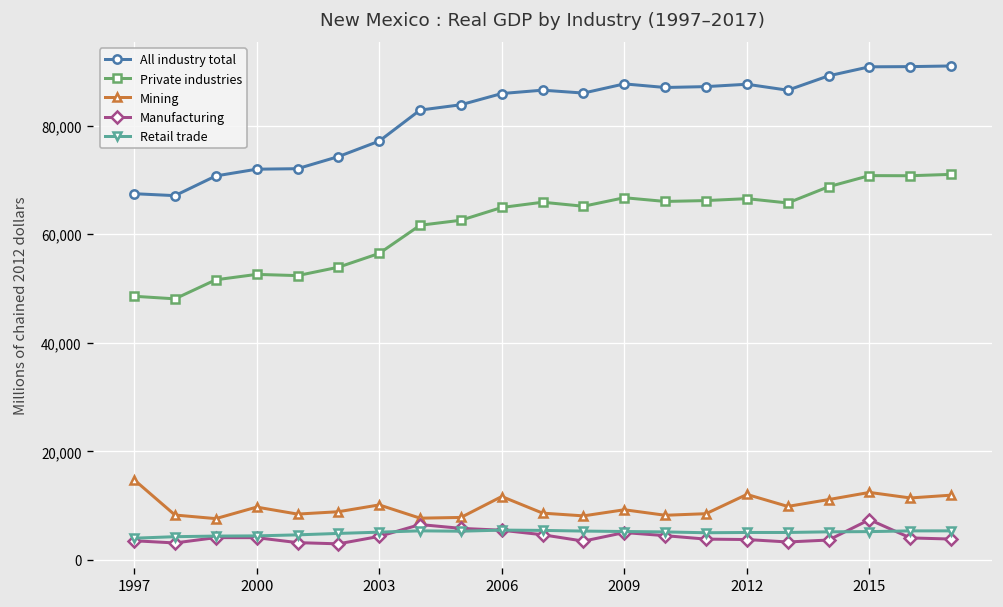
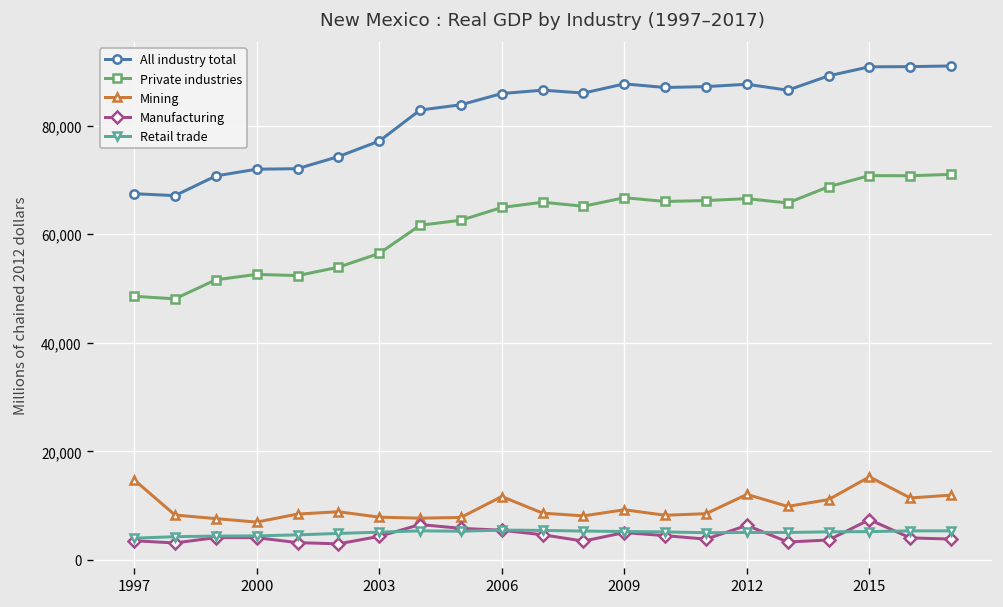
  {
    "Mining": {
      "1997": "15,000",
-     "2000": "10,000",
-     "2003": "10,000",
+     "2000": "7,000",
+     "2003": "8,000",
      "2006": "12,000",
      "2009": "9,000",
      "2012": "12,000",
-     "2015": "12,000"
+     "2015": "15,000"
    },
    "Manufacturing": {
      "2003": "4,000",
-     "2012": "4,000",
+     "2012": "6,000",
      "2015": "7,000"
    }
  }
